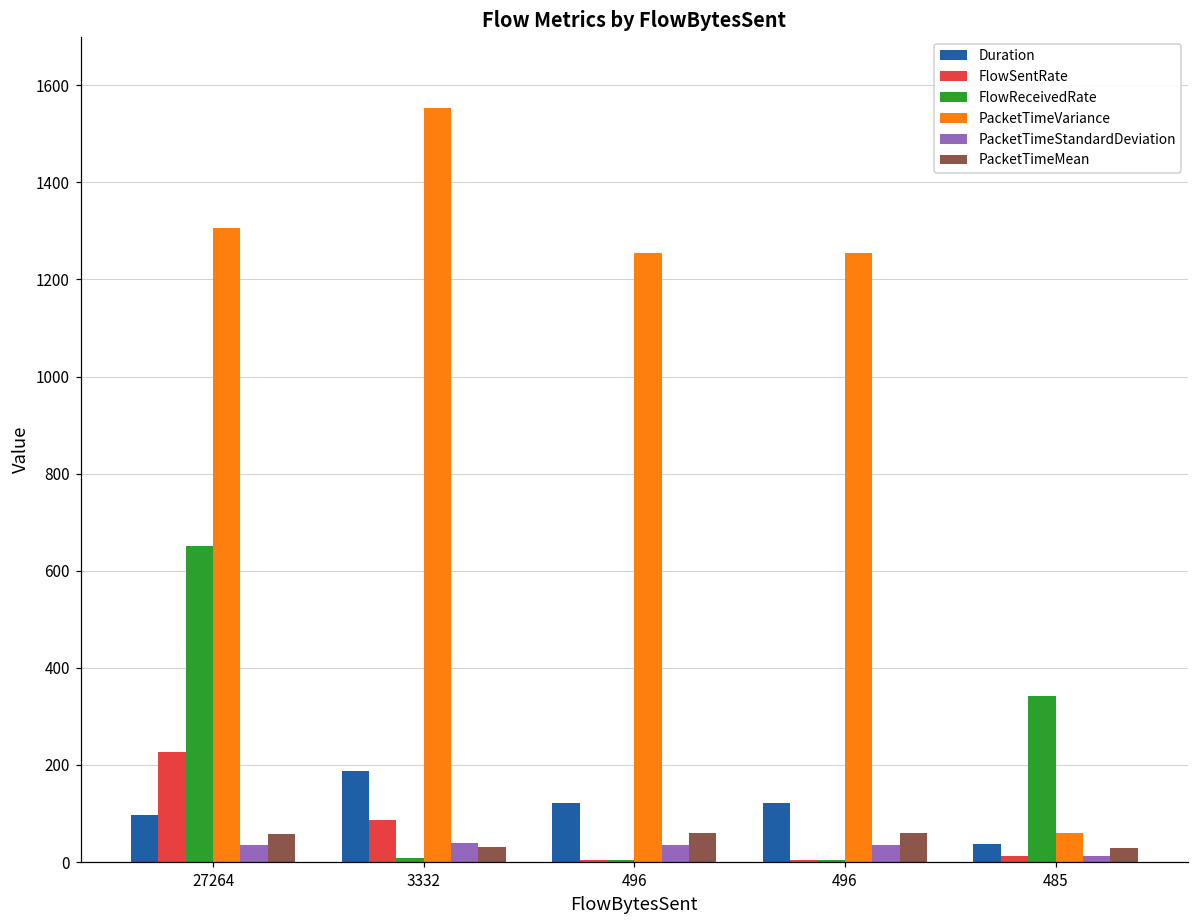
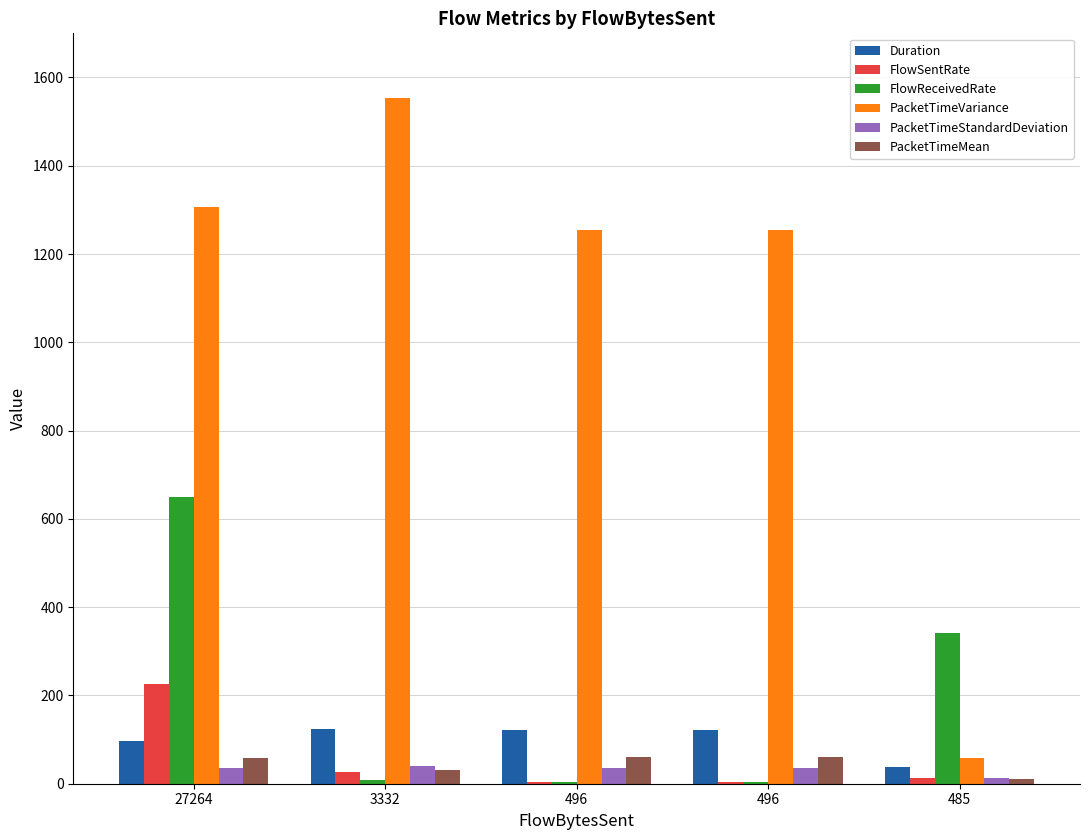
  {
    "Duration": {
      "27264": 100,
-     "3332": 190,
+     "3332": 120,
      "485": 40
    },
    "FlowSentRate": {
      "27264": 230,
-     "3332": 90,
+     "3332": 30,
      "485": 10
    },
    "FlowReceivedRate": {
      "27264": 650,
      "3332": 10,
      "485": 340
    },
    "PacketTimeVariance": {
      "27264": 1310,
      "3332": 1550,
      "485": 60
    },
    "PacketTimeStandardDeviation": {
      "27264": 40,
      "3332": 40,
      "485": 10
    },
    "PacketTimeMean": {
      "27264": 60,
      "3332": 30,
-     "485": 30
+     "485": 10
    }
  }
